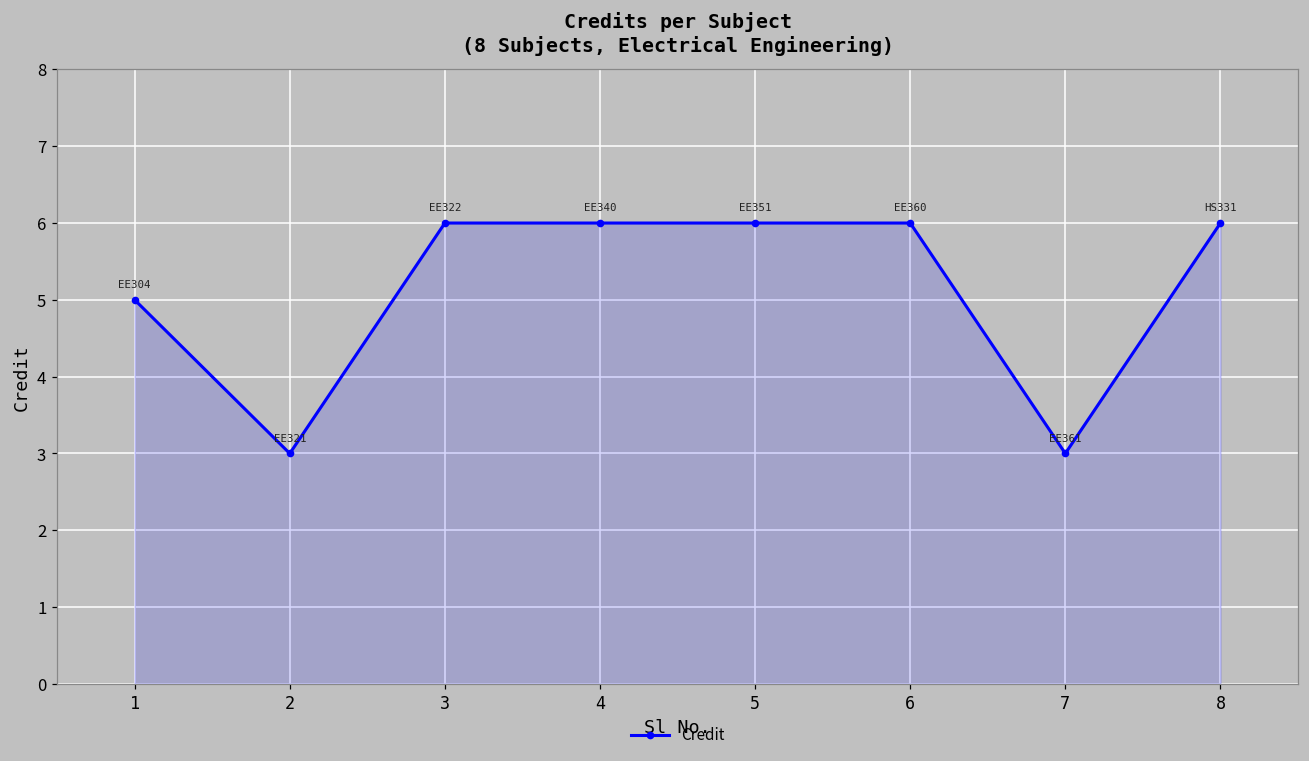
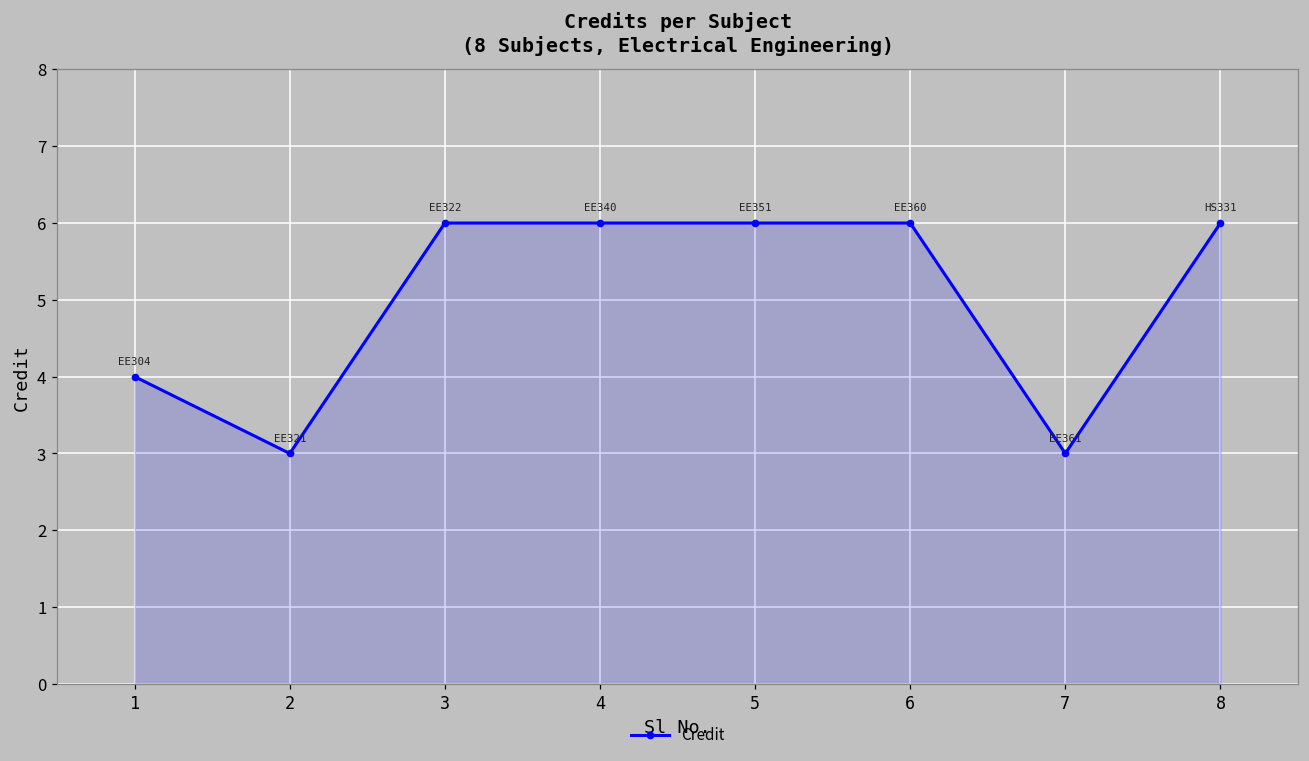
  {
-   "1": 5,
+   "1": 4,
    "2": 3,
    "3": 6,
    "4": 6,
    "5": 6,
    "6": 6,
    "7": 3,
    "8": 6
  }
